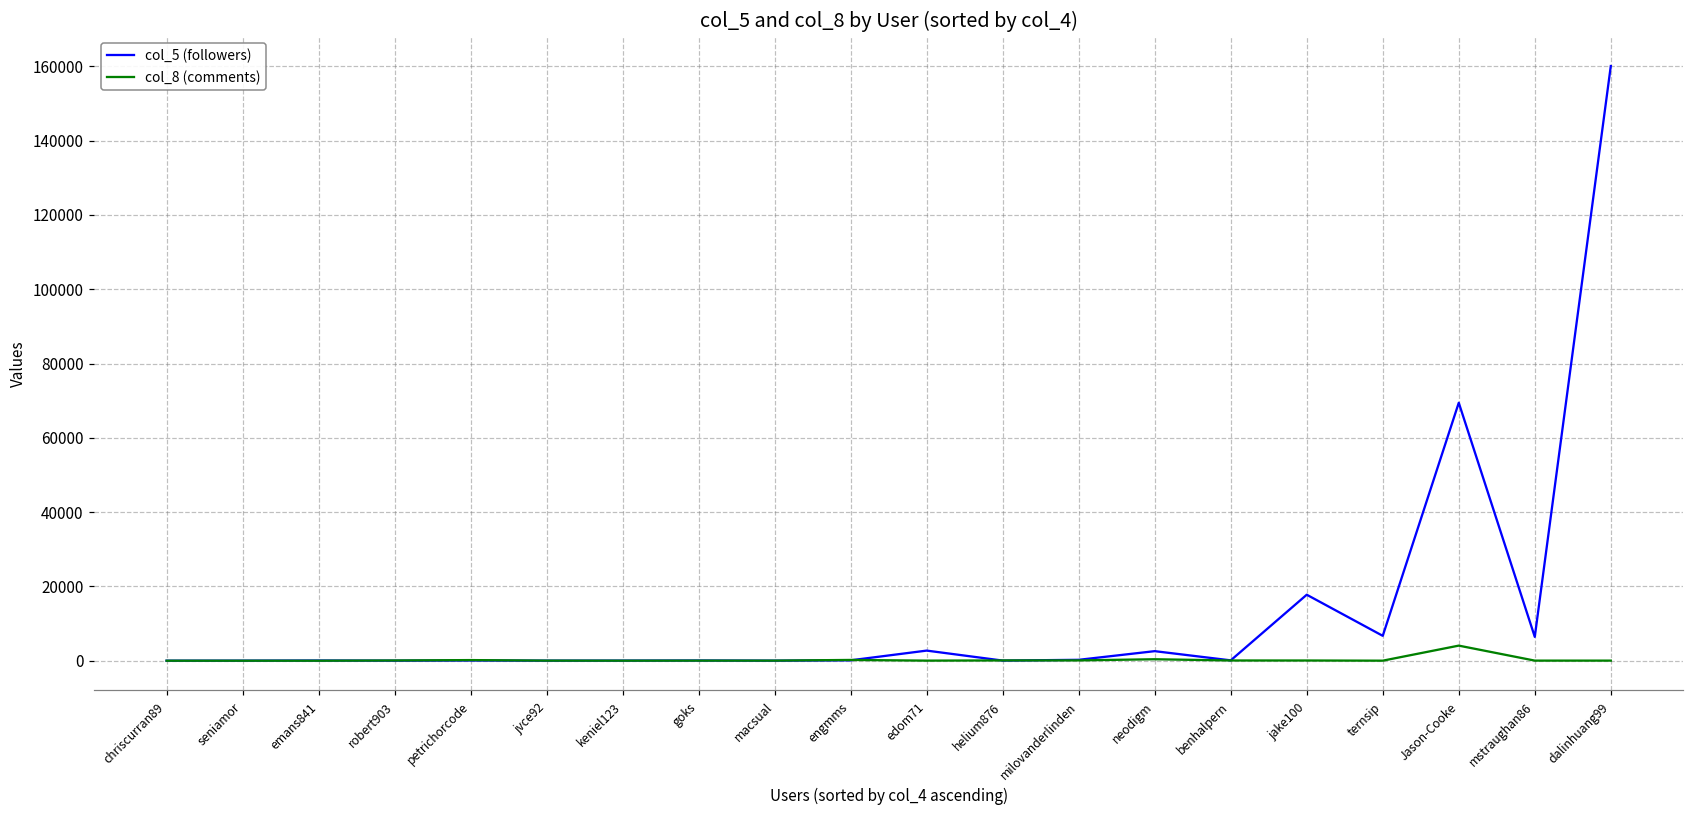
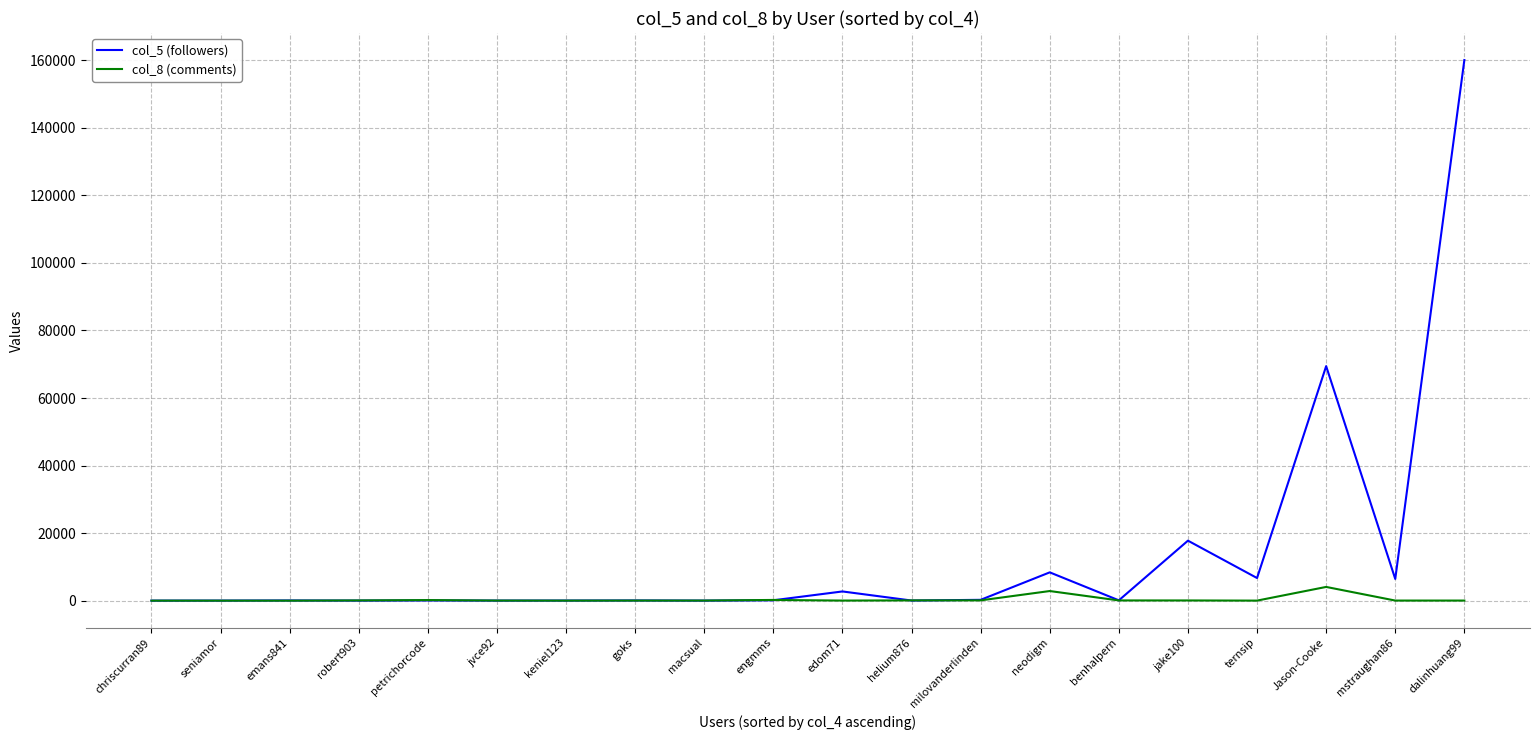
  {
    "col_5 (followers)": {
      "edom71": 3000,
-     "neodigm": 3000,
+     "neodigm": 8000,
      "jake100": 18000,
      "ternsip": 7000,
      "Jason-Cooke": 69000,
      "mstraughan86": 6000,
      "dalinhuang99": 160000
    },
    "col_8 (comments)": {
      "edom71": 0,
-     "neodigm": 0,
+     "neodigm": 3000,
      "jake100": 0,
      "ternsip": 0,
      "Jason-Cooke": 4000,
      "mstraughan86": 0,
      "dalinhuang99": 0
    }
  }
